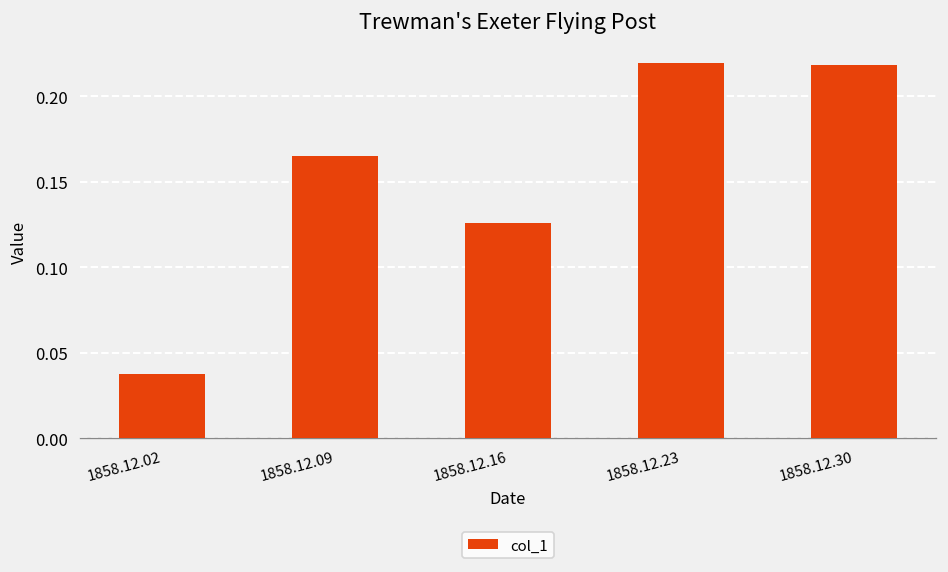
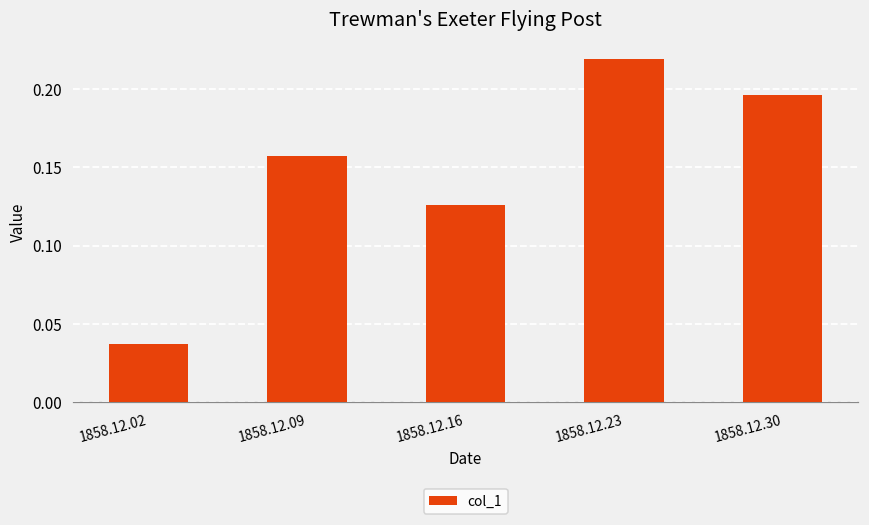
  {
    "1858.12.02": 0.037,
-   "1858.12.09": 0.165,
+   "1858.12.09": 0.157,
    "1858.12.16": 0.126,
    "1858.12.23": 0.219,
-   "1858.12.30": 0.218
+   "1858.12.30": 0.196
  }
